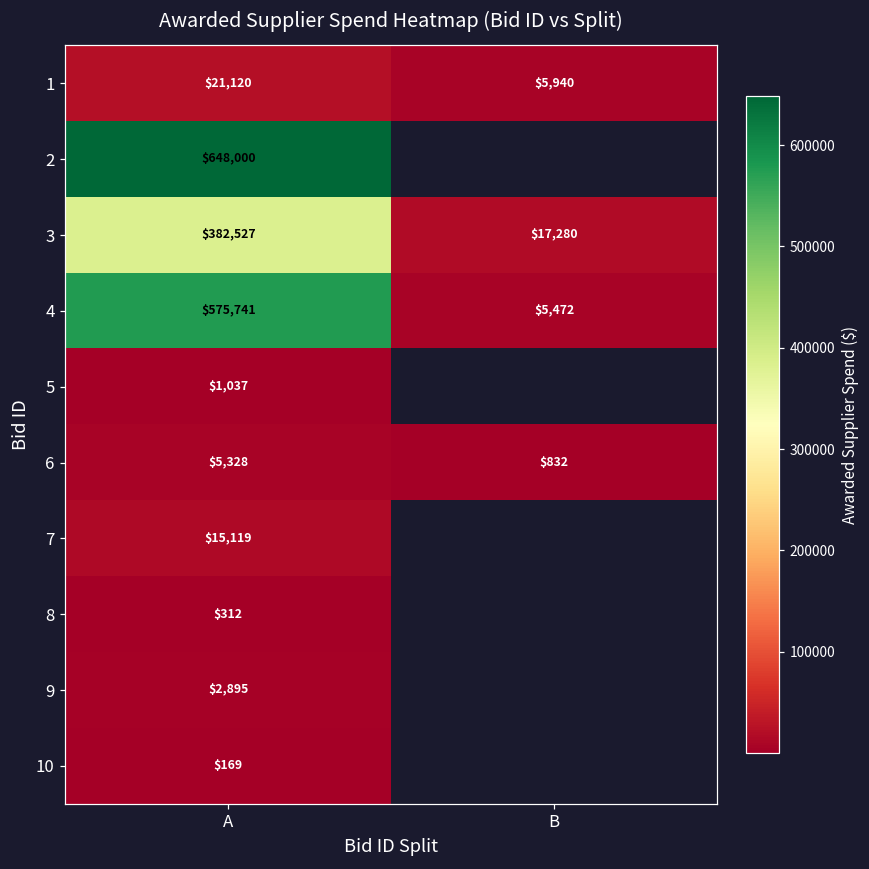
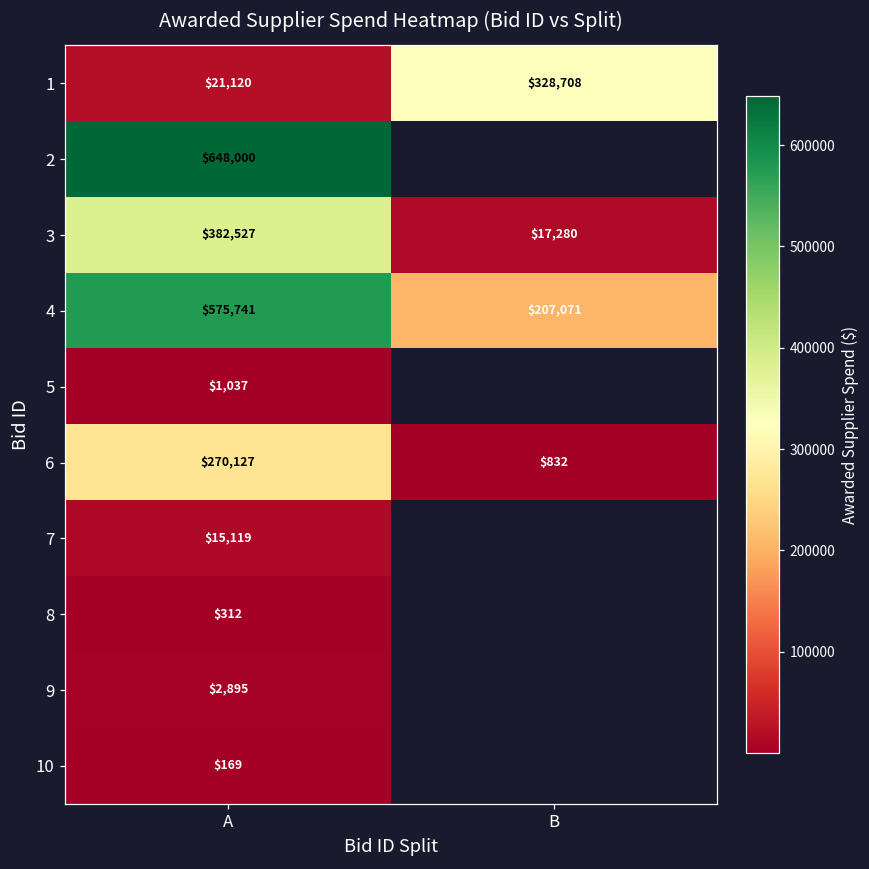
  {
    "1": {
      "A": "$21,120",
-     "B": "$5,940"
+     "B": "$328,708"
    },
    "2": {
      "A": "$648,000"
    },
    "3": {
      "A": "$382,527",
      "B": "$17,280"
    },
    "4": {
      "A": "$575,741",
-     "B": "$5,472"
+     "B": "$207,071"
    },
    "5": {
      "A": "$1,037"
    },
    "6": {
-     "A": "$5,328",
+     "A": "$270,127",
      "B": "$832"
    },
    "7": {
      "A": "$15,119"
    },
    "8": {
      "A": "$312"
    },
    "9": {
      "A": "$2,895"
    },
    "10": {
      "A": "$169"
    }
  }
